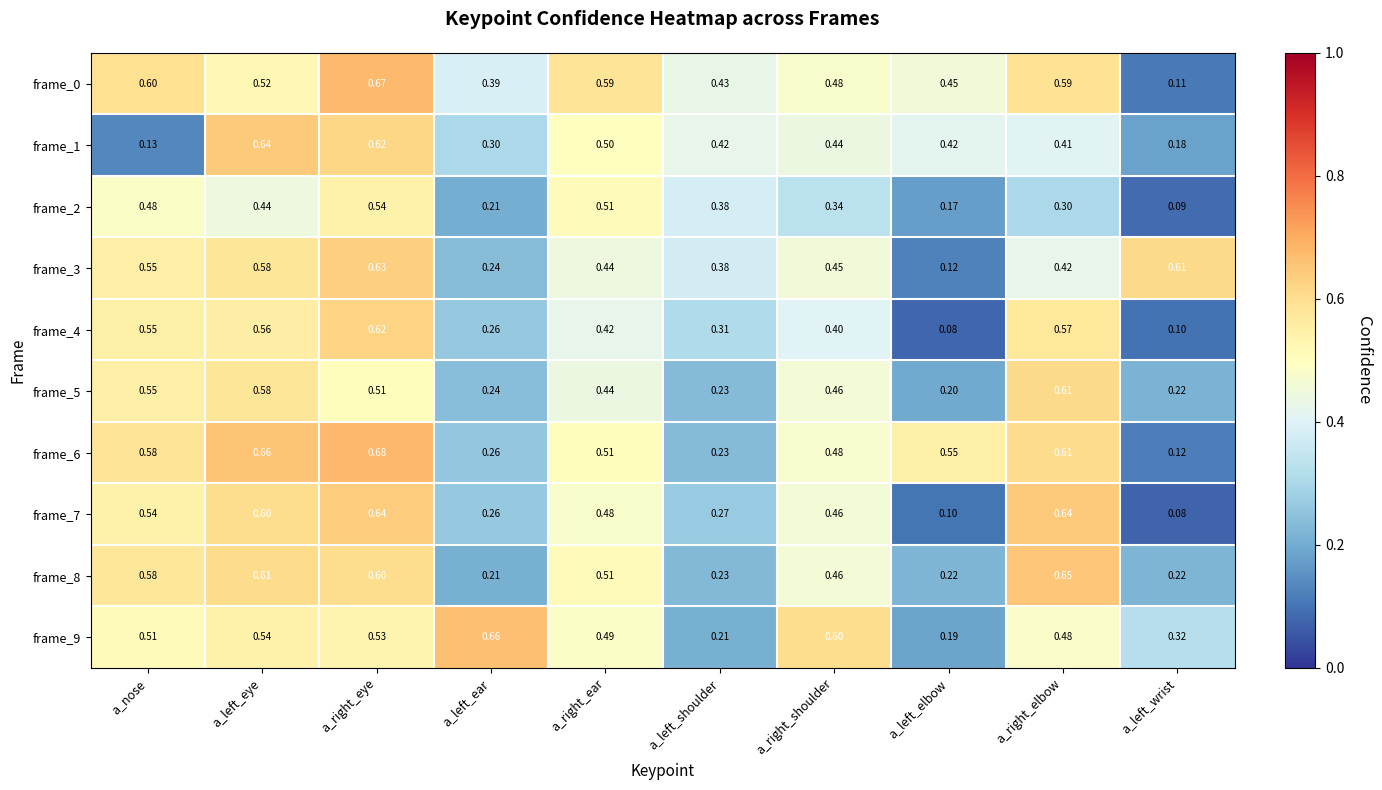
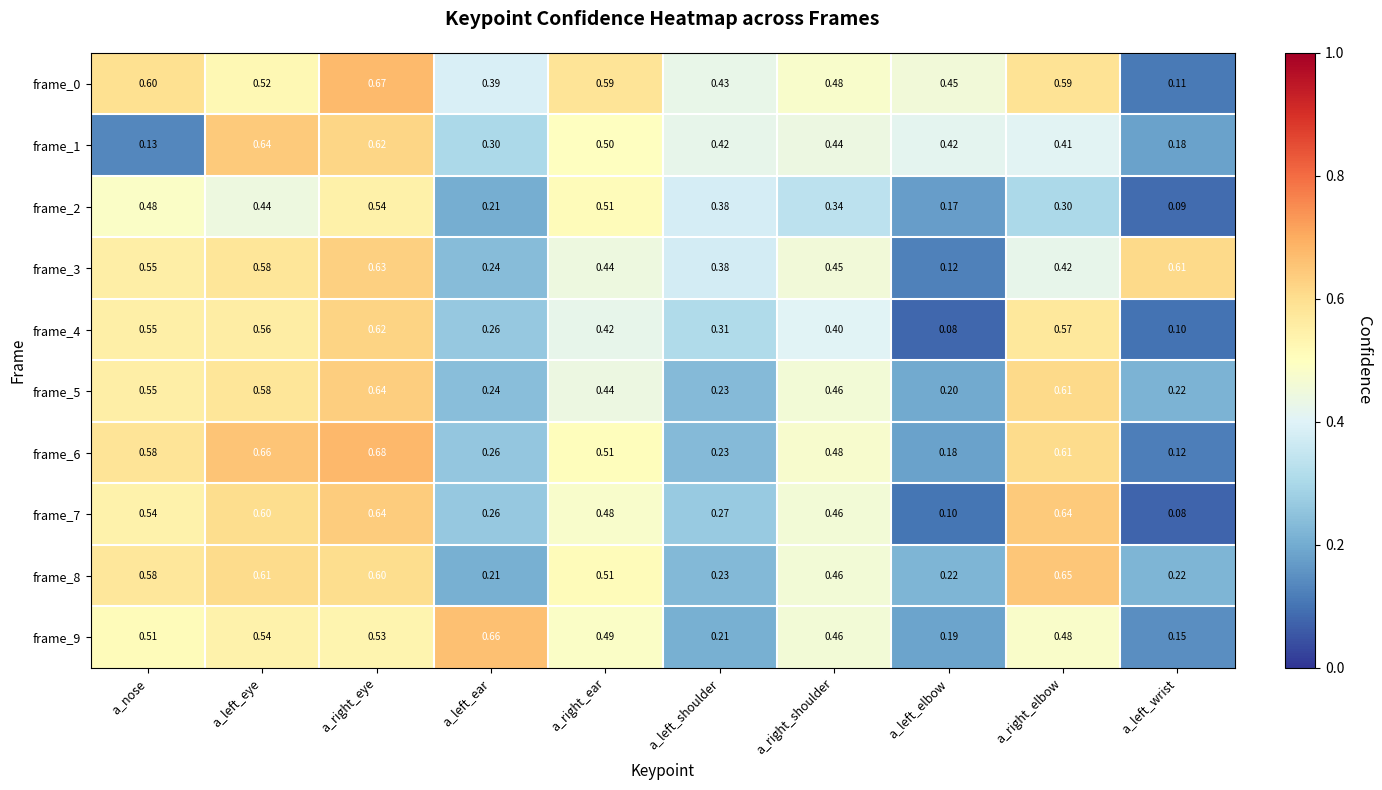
  {
    "frame_0": {
      "a_nose": 0.60,
      "a_left_eye": 0.52,
      "a_right_eye": 0.67,
      "a_left_ear": 0.39,
      "a_right_ear": 0.59,
      "a_left_shoulder": 0.43,
      "a_right_shoulder": 0.48,
      "a_left_elbow": 0.45,
      "a_right_elbow": 0.59,
      "a_left_wrist": 0.11
    },
    "frame_1": {
      "a_nose": 0.13,
      "a_left_eye": 0.64,
      "a_right_eye": 0.62,
      "a_left_ear": 0.30,
      "a_right_ear": 0.50,
      "a_left_shoulder": 0.42,
      "a_right_shoulder": 0.44,
      "a_left_elbow": 0.42,
      "a_right_elbow": 0.41,
      "a_left_wrist": 0.18
    },
    "frame_2": {
      "a_nose": 0.48,
      "a_left_eye": 0.44,
      "a_right_eye": 0.54,
      "a_left_ear": 0.21,
      "a_right_ear": 0.51,
      "a_left_shoulder": 0.38,
      "a_right_shoulder": 0.34,
      "a_left_elbow": 0.17,
      "a_right_elbow": 0.30,
      "a_left_wrist": 0.09
    },
    "frame_3": {
      "a_nose": 0.55,
      "a_left_eye": 0.58,
      "a_right_eye": 0.63,
      "a_left_ear": 0.24,
      "a_right_ear": 0.44,
      "a_left_shoulder": 0.38,
      "a_right_shoulder": 0.45,
      "a_left_elbow": 0.12,
      "a_right_elbow": 0.42,
      "a_left_wrist": 0.61
    },
    "frame_4": {
      "a_nose": 0.55,
      "a_left_eye": 0.56,
      "a_right_eye": 0.62,
      "a_left_ear": 0.26,
      "a_right_ear": 0.42,
      "a_left_shoulder": 0.31,
      "a_right_shoulder": 0.40,
      "a_left_elbow": 0.08,
      "a_right_elbow": 0.57,
      "a_left_wrist": 0.10
    },
    "frame_5": {
      "a_nose": 0.55,
      "a_left_eye": 0.58,
-     "a_right_eye": 0.51,
+     "a_right_eye": 0.64,
      "a_left_ear": 0.24,
      "a_right_ear": 0.44,
      "a_left_shoulder": 0.23,
      "a_right_shoulder": 0.46,
      "a_left_elbow": 0.20,
      "a_right_elbow": 0.61,
      "a_left_wrist": 0.22
    },
    "frame_6": {
      "a_nose": 0.58,
      "a_left_eye": 0.66,
      "a_right_eye": 0.68,
      "a_left_ear": 0.26,
      "a_right_ear": 0.51,
      "a_left_shoulder": 0.23,
      "a_right_shoulder": 0.48,
-     "a_left_elbow": 0.55,
+     "a_left_elbow": 0.18,
      "a_right_elbow": 0.61,
      "a_left_wrist": 0.12
    },
    "frame_7": {
      "a_nose": 0.54,
      "a_left_eye": 0.60,
      "a_right_eye": 0.64,
      "a_left_ear": 0.26,
      "a_right_ear": 0.48,
      "a_left_shoulder": 0.27,
      "a_right_shoulder": 0.46,
      "a_left_elbow": 0.10,
      "a_right_elbow": 0.64,
      "a_left_wrist": 0.08
    },
    "frame_8": {
      "a_nose": 0.58,
      "a_left_eye": 0.61,
      "a_right_eye": 0.60,
      "a_left_ear": 0.21,
      "a_right_ear": 0.51,
      "a_left_shoulder": 0.23,
      "a_right_shoulder": 0.46,
      "a_left_elbow": 0.22,
      "a_right_elbow": 0.65,
      "a_left_wrist": 0.22
    },
    "frame_9": {
      "a_nose": 0.51,
      "a_left_eye": 0.54,
      "a_right_eye": 0.53,
      "a_left_ear": 0.66,
      "a_right_ear": 0.49,
      "a_left_shoulder": 0.21,
-     "a_right_shoulder": 0.60,
+     "a_right_shoulder": 0.46,
      "a_left_elbow": 0.19,
      "a_right_elbow": 0.48,
-     "a_left_wrist": 0.32
+     "a_left_wrist": 0.15
    }
  }
